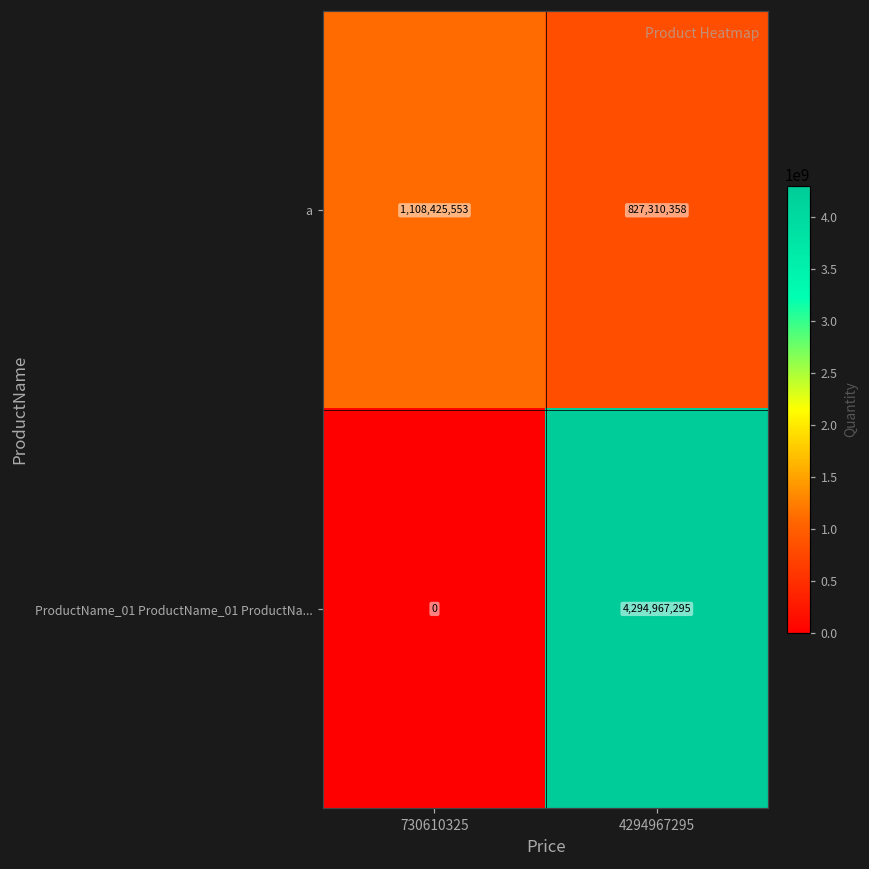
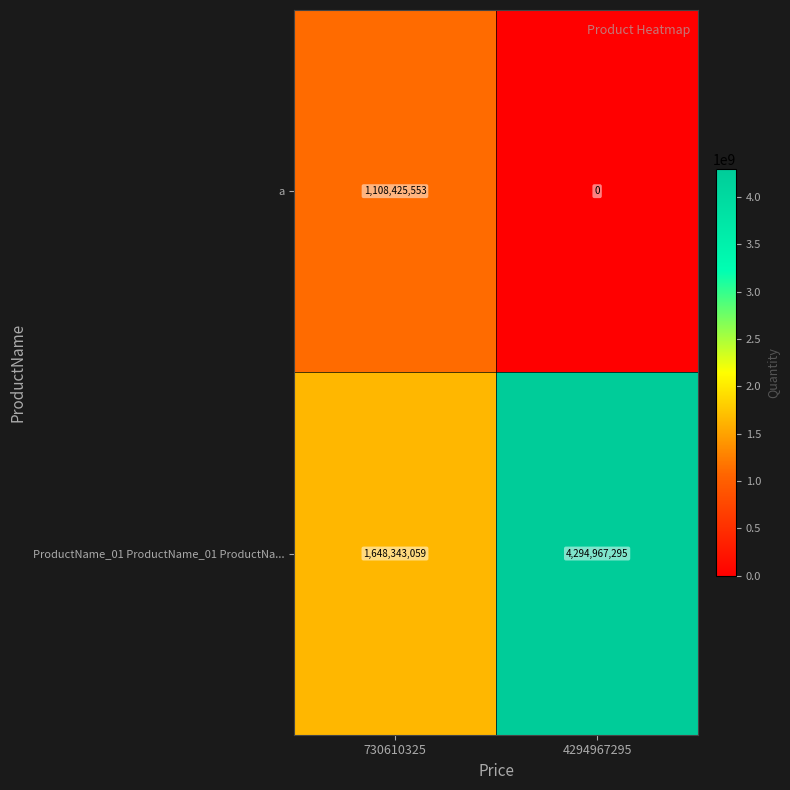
  {
    "a": {
-     "4294967295": "827,310,358"
+     "4294967295": "0"
    },
    "ProductName_01 ProductName_01 ProductNa...": {
-     "730610325": "0"
+     "730610325": "1,648,343,059"
    }
  }
